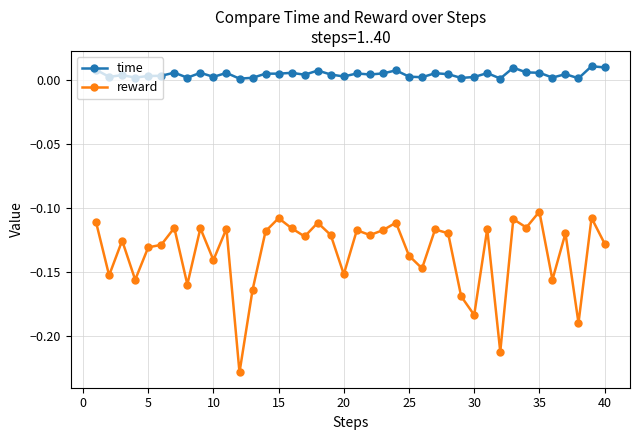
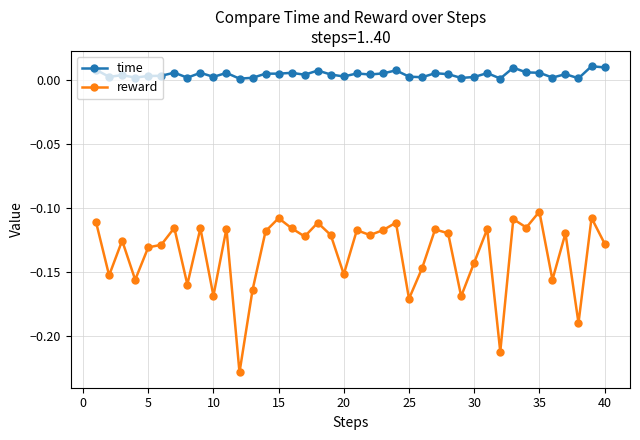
  {
    "time": {
      "10": 0.002,
      "15": 0.005,
      "20": 0.002,
      "25": 0.002,
      "30": 0.002,
      "35": 0.005,
      "40": 0.009
    },
    "reward": {
      "5": -0.131,
-     "10": -0.141,
+     "10": -0.169,
      "15": -0.108,
      "20": -0.152,
-     "25": -0.138,
-     "30": -0.184,
+     "25": -0.171,
+     "30": -0.143,
      "35": -0.103,
      "40": -0.128
    }
  }
